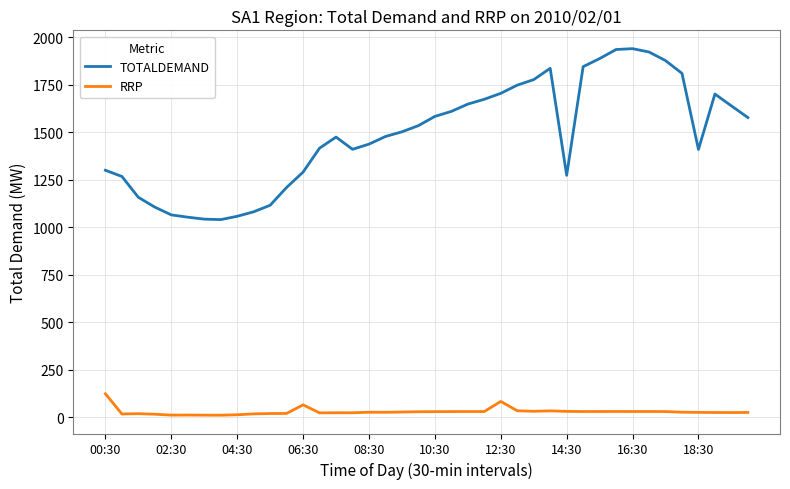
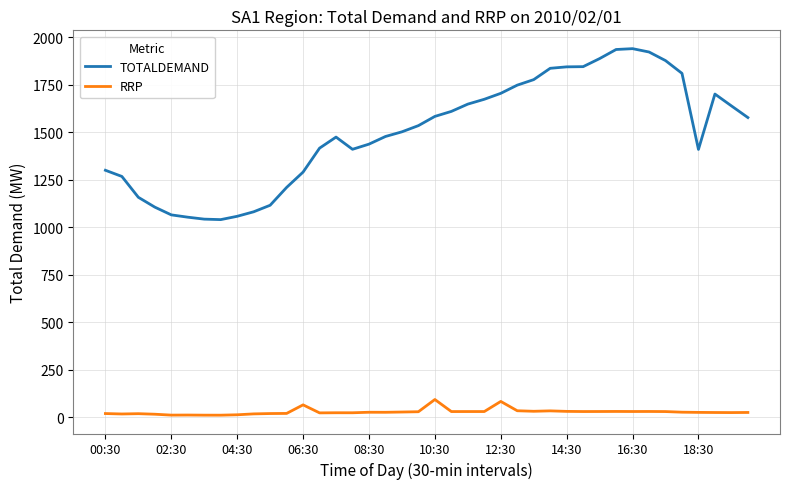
  {
    "TOTALDEMAND": {
      "00:30": 1300,
      "02:30": 1060,
      "04:30": 1060,
      "06:30": 1290,
      "08:30": 1440,
      "10:30": 1580,
      "12:30": 1700,
-     "14:30": 1270,
+     "14:30": 1840,
      "16:30": 1940,
      "18:30": 1410
    },
    "RRP": {
-     "00:30": 120,
+     "00:30": 20,
      "02:30": 10,
      "04:30": 10,
      "06:30": 60,
      "08:30": 30,
-     "10:30": 30,
+     "10:30": 90,
      "12:30": 80,
      "14:30": 30,
      "16:30": 30,
      "18:30": 20
    }
  }
